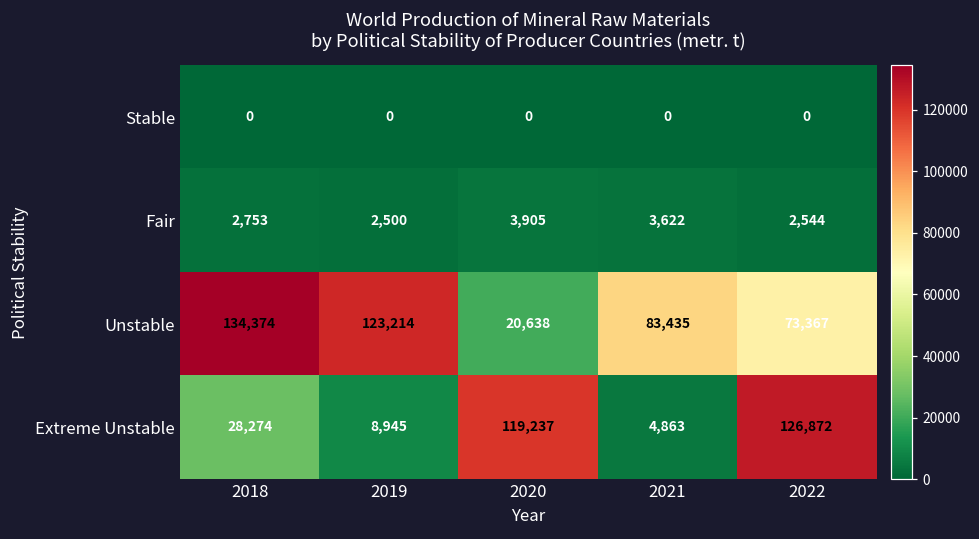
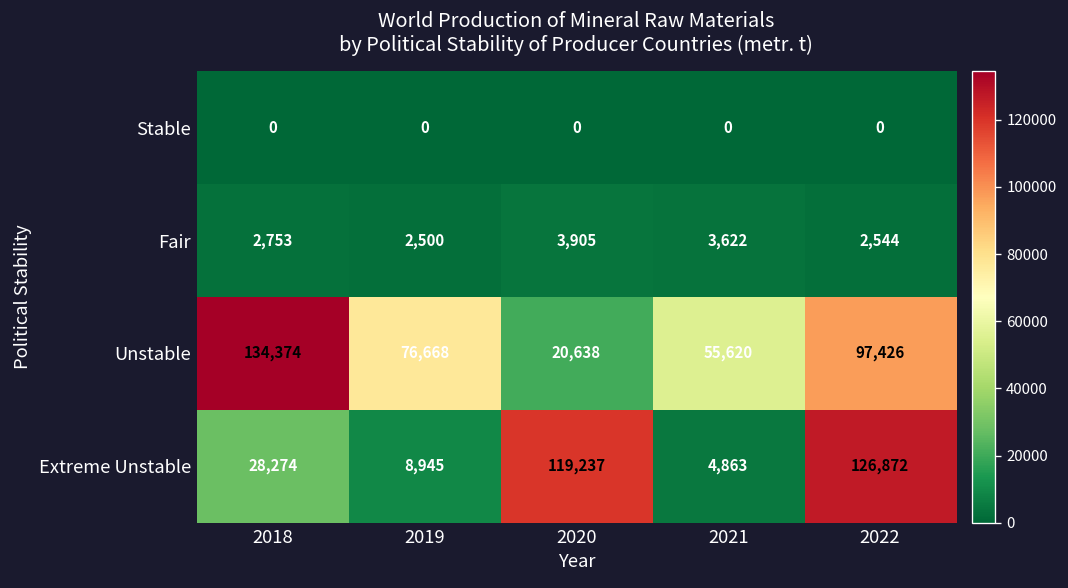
  {
    "Stable": {
      "2018": "0",
      "2019": "0",
      "2020": "0",
      "2021": "0",
      "2022": "0"
    },
    "Fair": {
      "2018": "2,753",
      "2019": "2,500",
      "2020": "3,905",
      "2021": "3,622",
      "2022": "2,544"
    },
    "Unstable": {
      "2018": "134,374",
-     "2019": "123,214",
+     "2019": "76,668",
      "2020": "20,638",
-     "2021": "83,435",
-     "2022": "73,367"
+     "2021": "55,620",
+     "2022": "97,426"
    },
    "Extreme Unstable": {
      "2018": "28,274",
      "2019": "8,945",
      "2020": "119,237",
      "2021": "4,863",
      "2022": "126,872"
    }
  }
